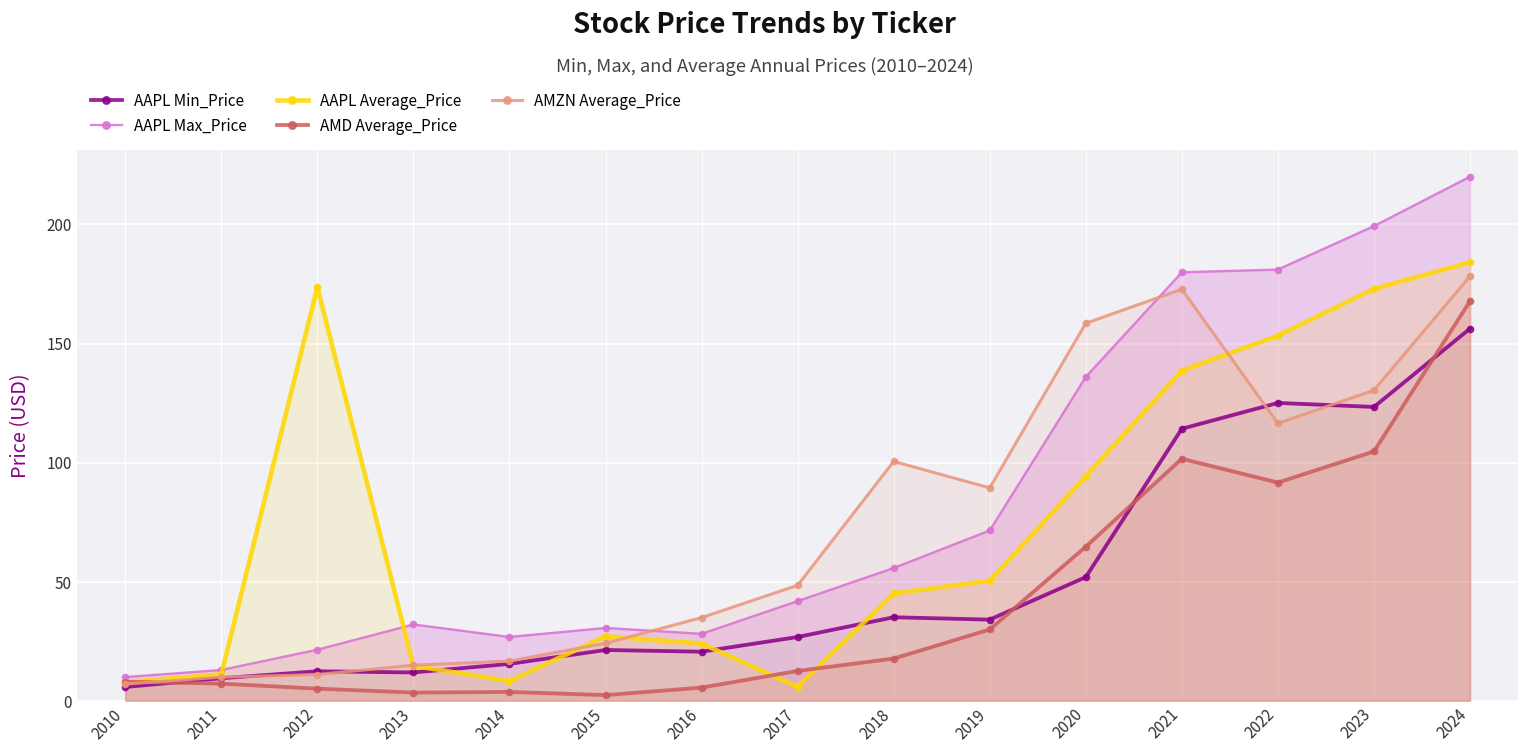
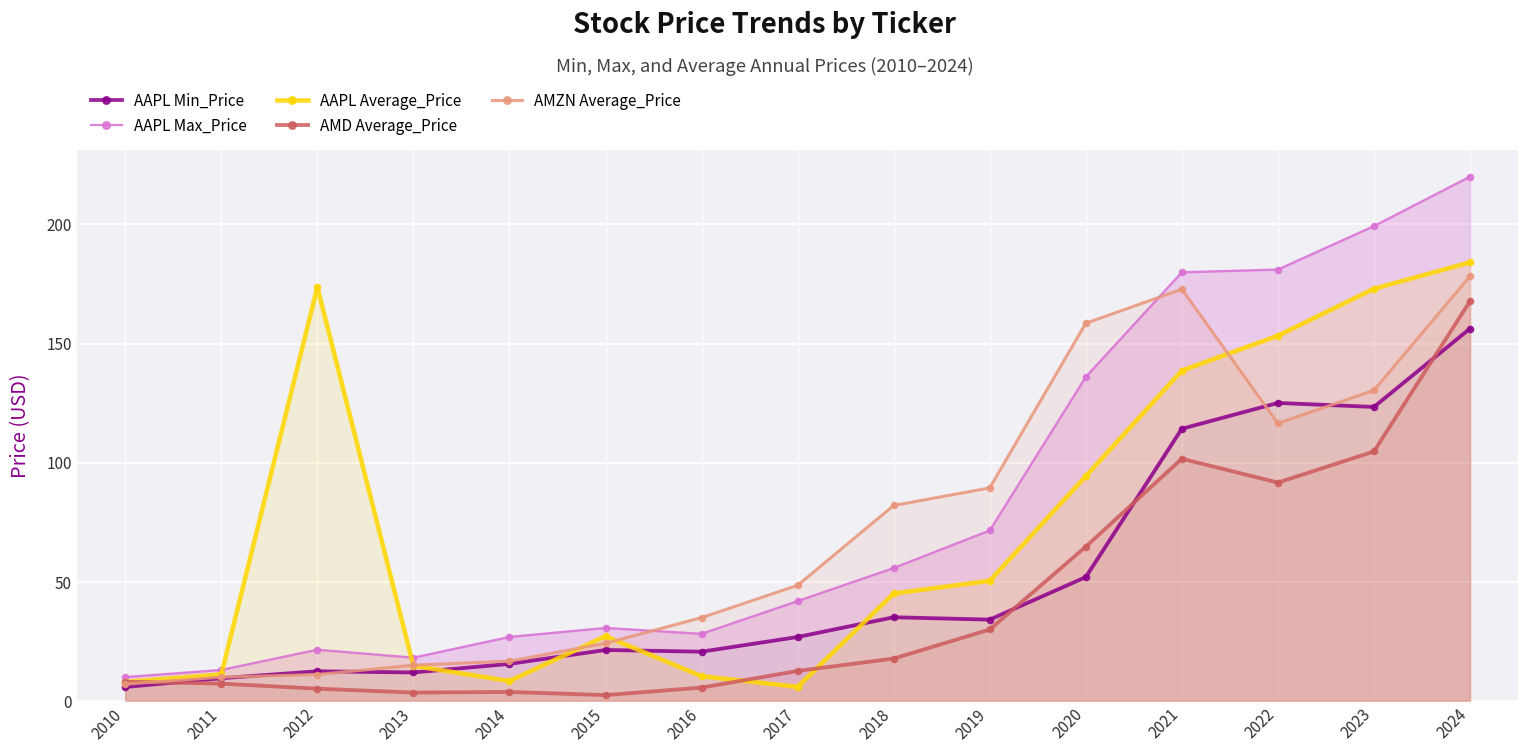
  {
    "AAPL Min_Price": {
      "2010": 6,
      "2012": 12,
      "2013": 12,
      "2015": 21,
      "2016": 21,
      "2017": 27,
      "2018": 35,
      "2019": 34,
      "2020": 52,
      "2021": 114,
      "2022": 125,
      "2023": 123,
      "2024": 156
    },
    "AAPL Max_Price": {
      "2010": 10,
      "2011": 13,
      "2012": 21,
-     "2013": 32,
+     "2013": 18,
      "2014": 27,
      "2015": 31,
      "2016": 28,
      "2017": 42,
      "2018": 56,
      "2019": 71,
      "2020": 136,
      "2021": 180,
      "2022": 181,
      "2023": 199,
      "2024": 220
    },
    "AAPL Average_Price": {
      "2012": 174,
      "2014": 8,
      "2015": 27,
-     "2016": 24,
+     "2016": 10,
      "2017": 6,
      "2018": 45,
      "2019": 50,
      "2020": 94,
      "2021": 139,
      "2022": 153,
      "2023": 173,
      "2024": 184
    },
    "AMD Average_Price": {
      "2011": 7,
      "2012": 5,
      "2013": 3,
      "2014": 4,
      "2015": 2,
      "2016": 5,
      "2017": 12,
      "2018": 18,
      "2019": 30,
      "2020": 65,
      "2021": 102,
      "2022": 92,
      "2023": 105,
      "2024": 168
    },
    "AMZN Average_Price": {
      "2012": 11,
      "2015": 24,
      "2016": 35,
      "2017": 48,
-     "2018": 100,
+     "2018": 82,
      "2019": 89,
      "2020": 159,
      "2021": 173,
      "2022": 116,
      "2023": 130,
      "2024": 178
    }
  }
